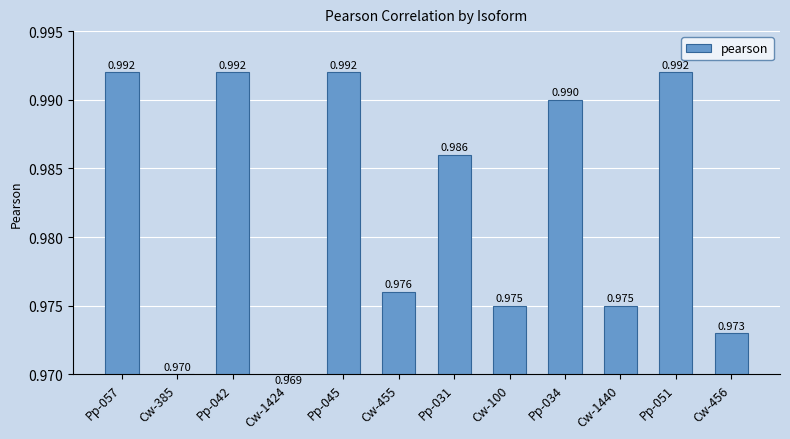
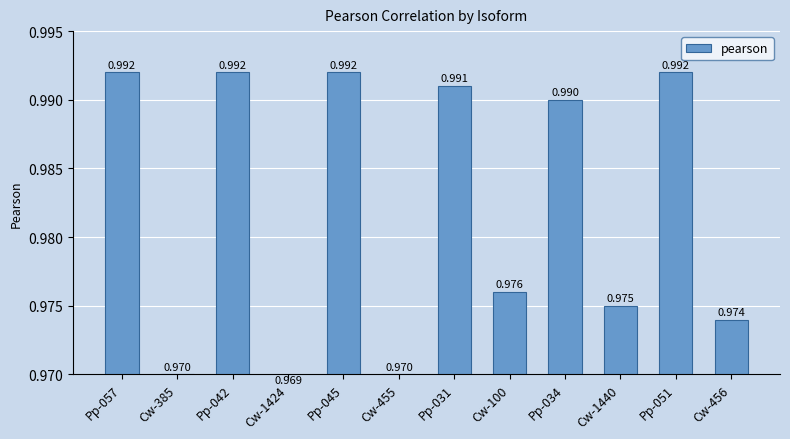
  {
    "Pp-057": 0.992,
    "Cw-385": 0.970,
    "Pp-042": 0.992,
    "Pp-045": 0.992,
-   "Cw-455": 0.976,
-   "Pp-031": 0.986,
-   "Cw-100": 0.975,
+   "Cw-455": 0.970,
+   "Pp-031": 0.991,
+   "Cw-100": 0.976,
    "Pp-034": 0.990,
    "Cw-1440": 0.975,
-   "Cw-456": 0.973
+   "Cw-456": 0.974
  }
